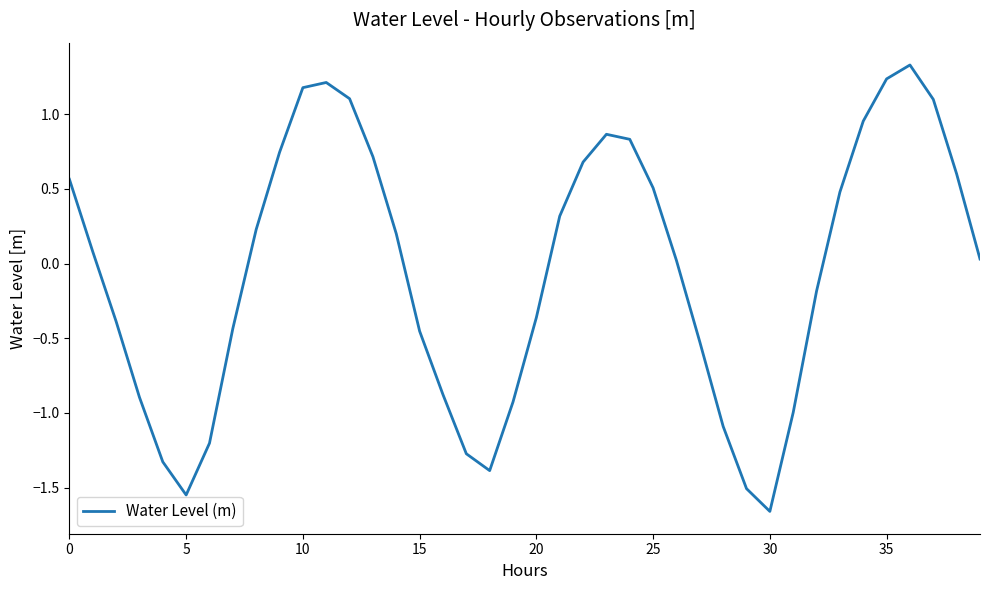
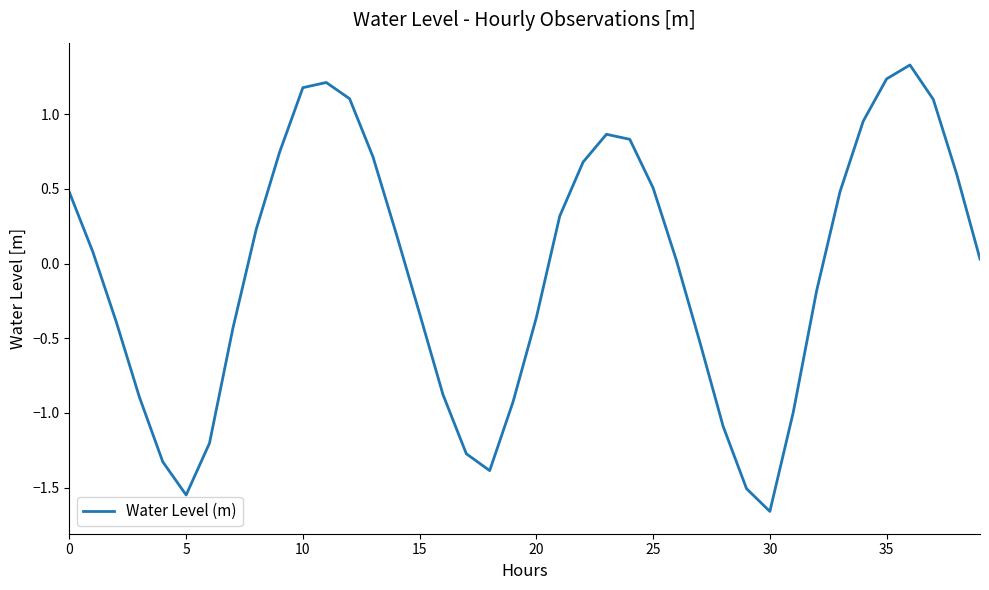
  {
-   "0": 0.56,
+   "0": 0.48,
    "5": -1.55,
    "10": 1.18,
-   "15": -0.45,
+   "15": -0.34,
    "20": -0.36,
    "25": 0.51,
    "30": -1.66,
    "35": 1.24
  }
